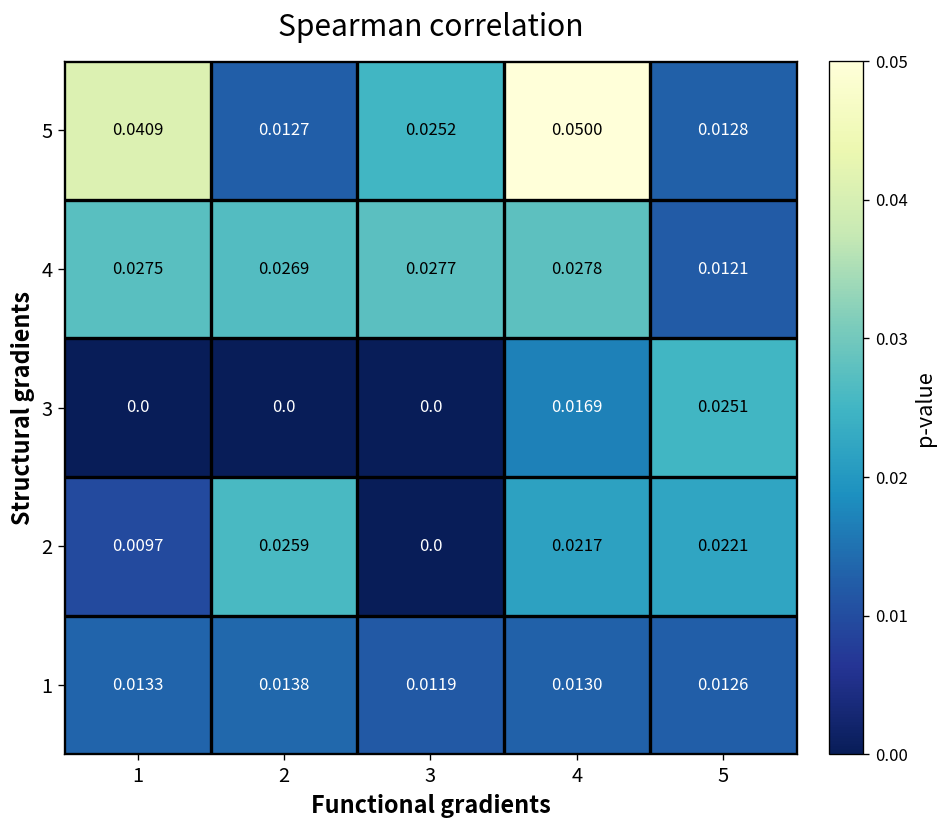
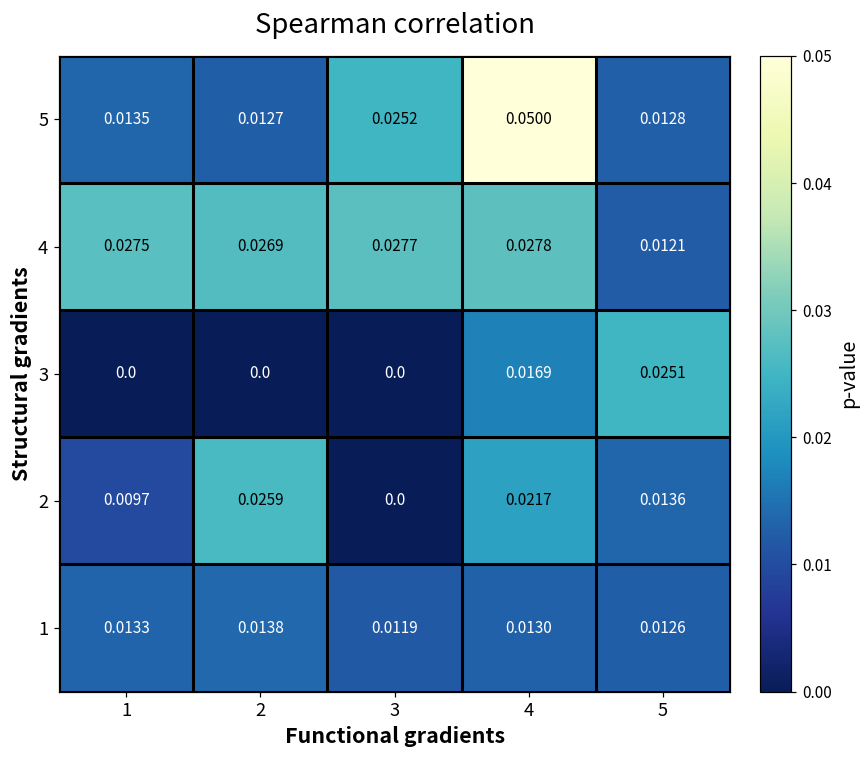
  {
    "5": {
-     "1": 0.0409,
+     "1": 0.0135,
      "2": 0.0127,
      "3": 0.0252,
      "4": 0.0500,
      "5": 0.0128
    },
    "4": {
      "1": 0.0275,
      "2": 0.0269,
      "3": 0.0277,
      "4": 0.0278,
      "5": 0.0121
    },
    "3": {
      "1": 0.0,
      "2": 0.0,
      "3": 0.0,
      "4": 0.0169,
      "5": 0.0251
    },
    "2": {
      "1": 0.0097,
      "2": 0.0259,
      "3": 0.0,
      "4": 0.0217,
-     "5": 0.0221
+     "5": 0.0136
    },
    "1": {
      "1": 0.0133,
      "2": 0.0138,
      "3": 0.0119,
      "4": 0.0130,
      "5": 0.0126
    }
  }
